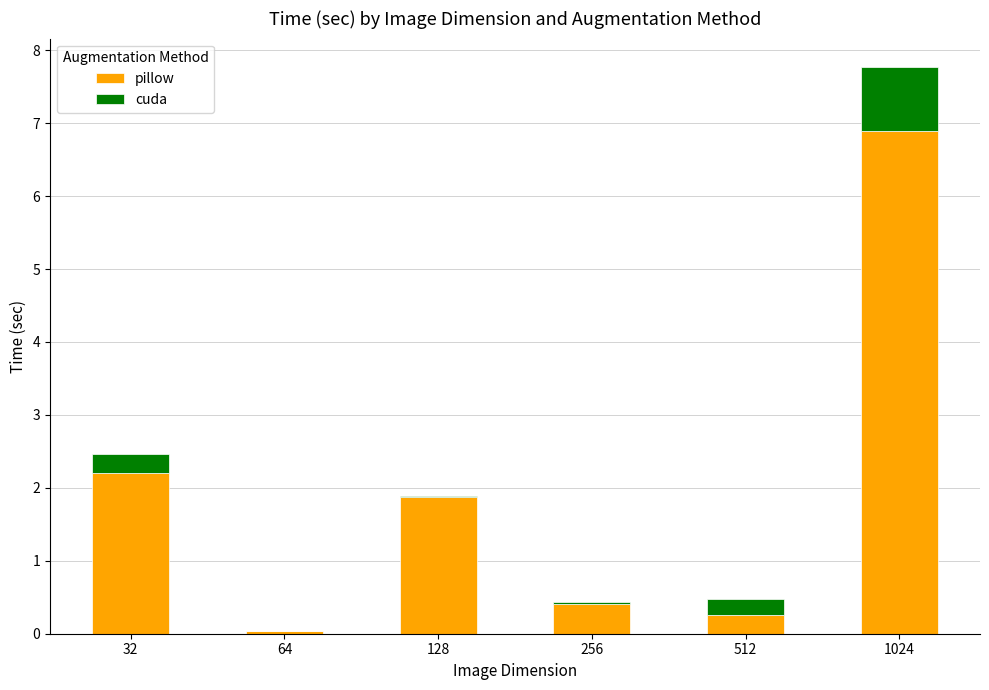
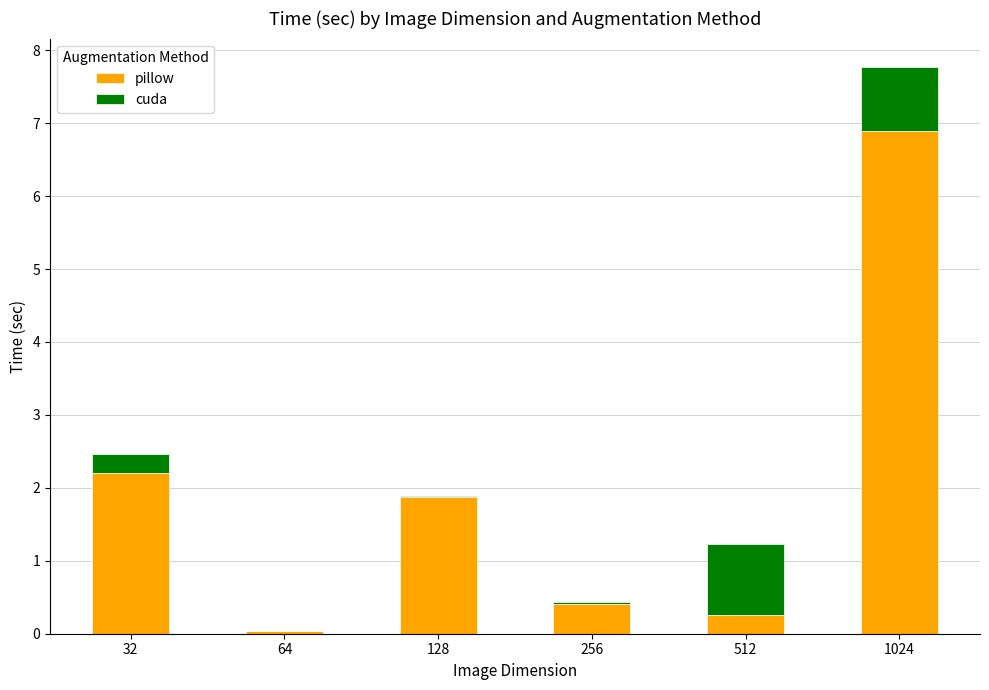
  {
    "pillow": {
      "32": 2.2,
      "64": 0.0,
      "128": 1.9,
      "256": 0.4,
      "512": 0.3,
      "1024": 6.9
    },
    "cuda": {
      "32": 0.3,
      "256": 0.0,
-     "512": 0.2,
+     "512": 1.0,
      "1024": 0.9
    }
  }
